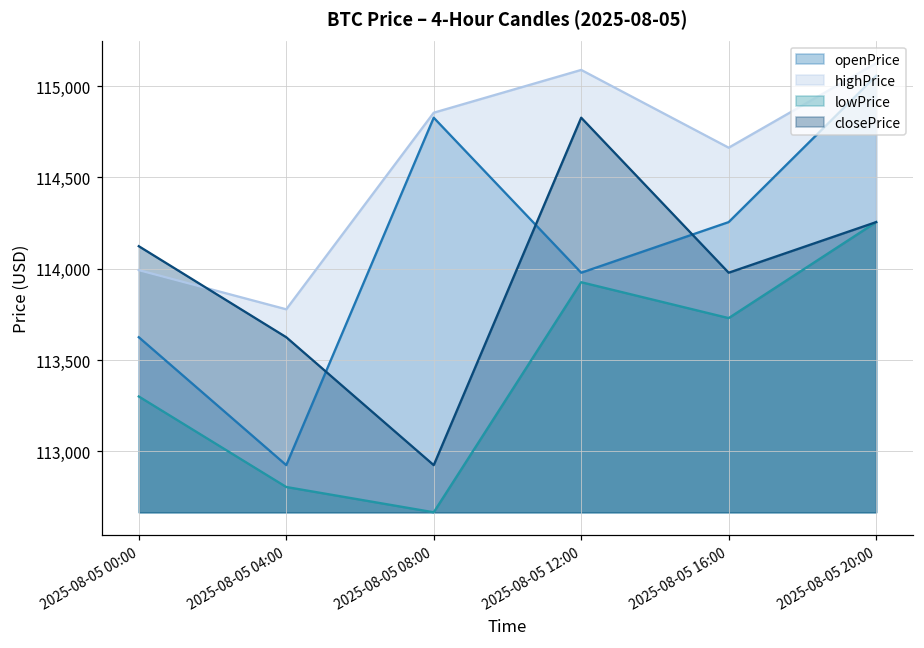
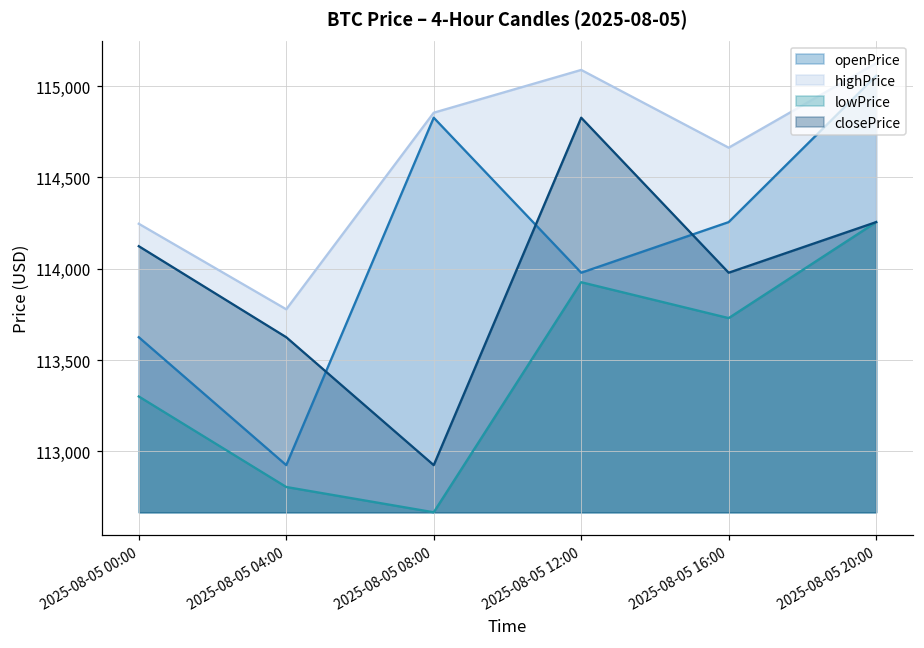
  {
    "highPrice": {
-     "2025-08-05 00:00": "113,990",
+     "2025-08-05 00:00": "114,250",
      "2025-08-05 04:00": "113,780",
      "2025-08-05 08:00": "114,850",
      "2025-08-05 12:00": "115,090",
      "2025-08-05 16:00": "114,660"
    }
  }
